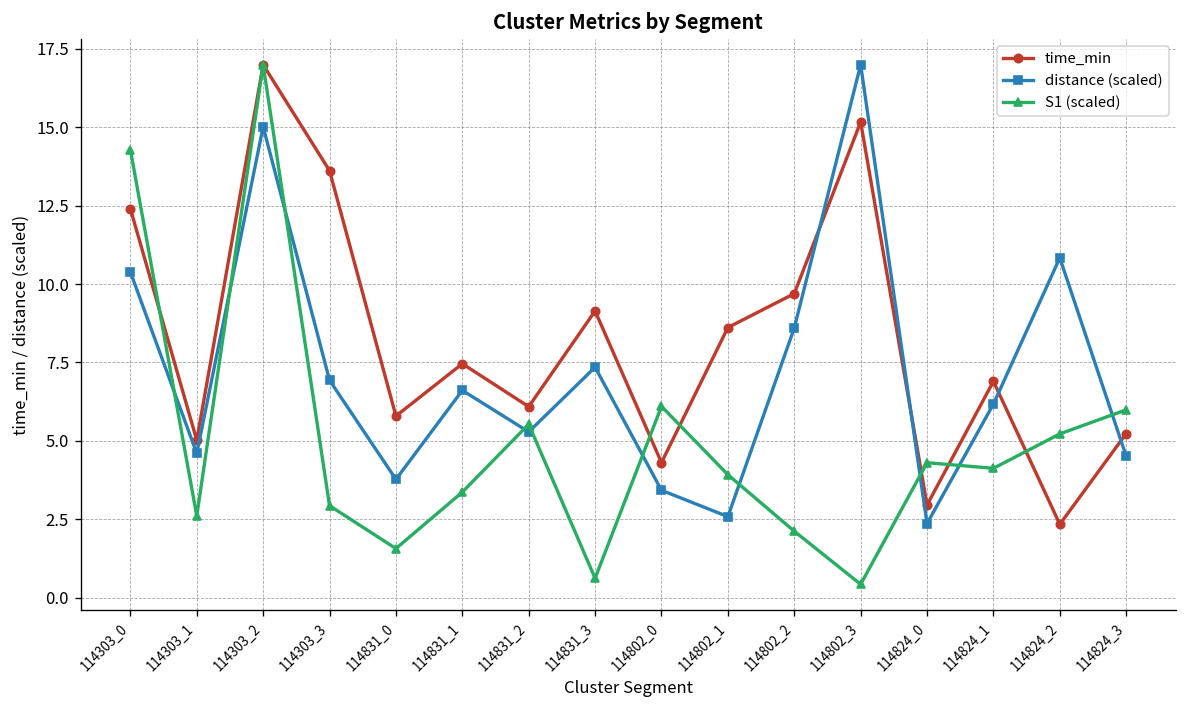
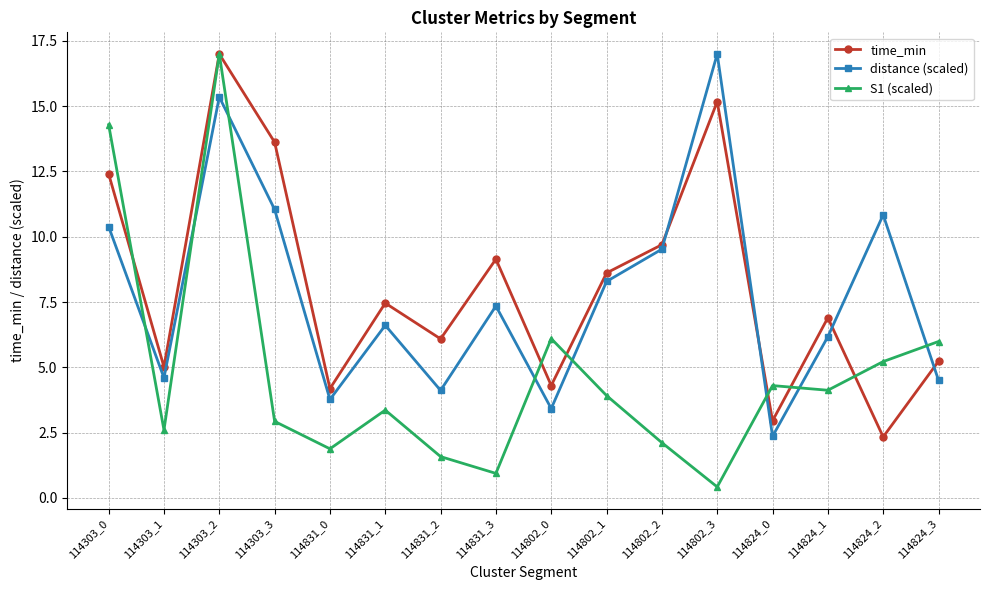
  {
    "time_min": {
      "114303_0": 12.4,
      "114303_1": 5.0,
      "114303_3": 13.6,
-     "114831_0": 5.8,
+     "114831_0": 4.2,
      "114831_1": 7.5,
      "114831_2": 6.1,
      "114831_3": 9.1,
      "114802_0": 4.3,
      "114802_1": 8.6,
      "114802_2": 9.7,
      "114802_3": 15.2,
      "114824_0": 3.0,
      "114824_1": 6.9,
      "114824_2": 2.3,
      "114824_3": 5.2
    },
    "distance (scaled)": {
      "114303_0": 10.4,
      "114303_1": 4.6,
-     "114303_2": 15.0,
-     "114303_3": 6.9,
+     "114303_2": 15.3,
+     "114303_3": 11.0,
      "114831_0": 3.8,
      "114831_1": 6.6,
-     "114831_2": 5.3,
+     "114831_2": 4.1,
      "114831_3": 7.3,
      "114802_0": 3.4,
-     "114802_1": 2.6,
-     "114802_2": 8.6,
+     "114802_1": 8.3,
+     "114802_2": 9.5,
      "114802_3": 17.0,
      "114824_0": 2.4,
      "114824_1": 6.2,
      "114824_2": 10.8,
      "114824_3": 4.5
    },
    "S1 (scaled)": {
      "114303_0": 14.3,
      "114303_1": 2.6,
      "114303_3": 2.9,
-     "114831_0": 1.6,
+     "114831_0": 1.9,
      "114831_1": 3.4,
-     "114831_2": 5.5,
-     "114831_3": 0.6,
+     "114831_2": 1.6,
+     "114831_3": 0.9,
      "114802_0": 6.1,
      "114802_1": 3.9,
      "114802_2": 2.1,
      "114802_3": 0.4,
      "114824_0": 4.3,
      "114824_1": 4.1,
      "114824_2": 5.2,
      "114824_3": 6.0
    }
  }
